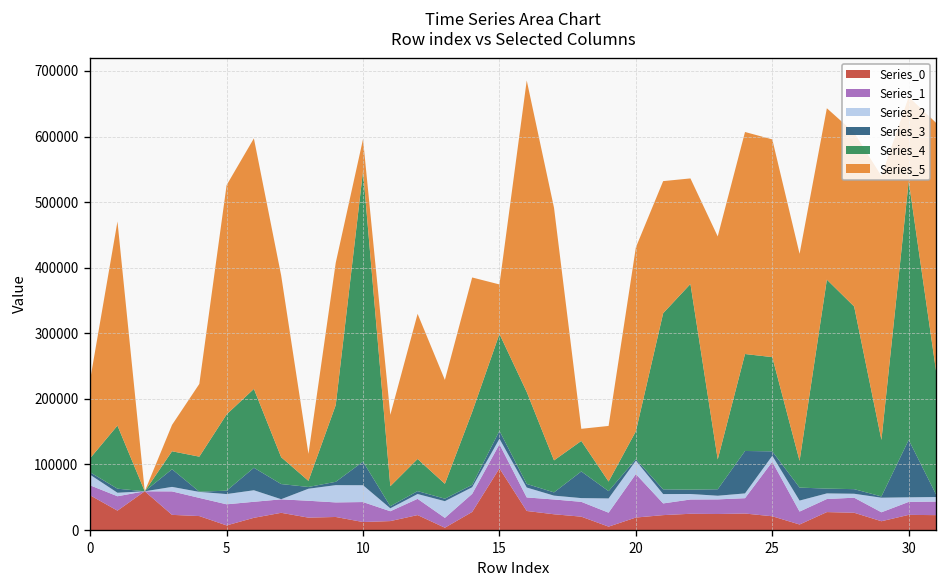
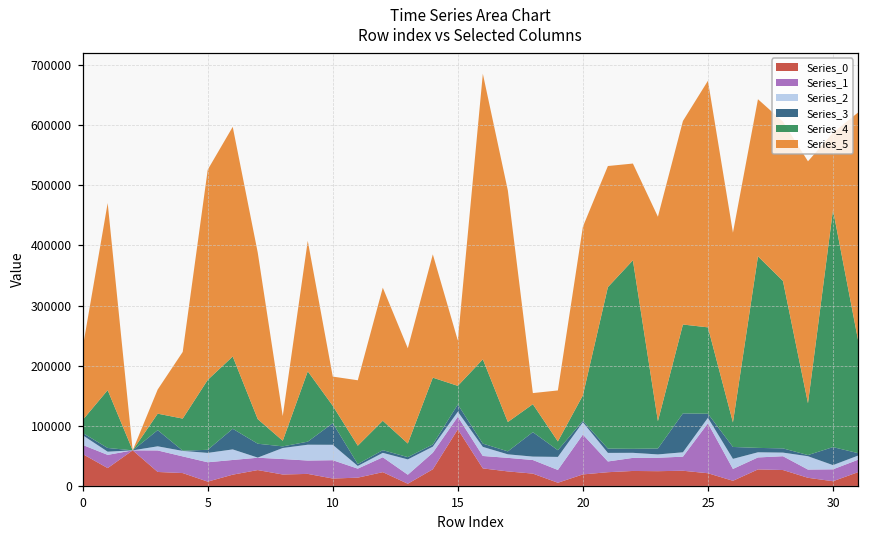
  {
    "Series_0": {
      "0": 50000,
      "5": 10000,
      "10": 10000,
      "15": 90000,
      "20": 20000,
      "25": 20000,
-     "30": 20000
+     "30": 10000
    },
    "Series_1": {
      "0": 20000,
      "5": 30000,
      "10": 30000,
-     "15": 40000,
+     "15": 20000,
      "20": 70000,
      "25": 80000,
      "30": 20000
    },
    "Series_2": {
      "5": 20000,
      "10": 30000,
      "15": 10000,
      "25": 10000,
      "30": 10000
    },
    "Series_3": {
      "5": 10000,
      "10": 40000,
      "15": 10000,
      "25": 10000,
-     "30": 90000
+     "30": 30000
    },
    "Series_4": {
      "0": 20000,
      "5": 120000,
-     "10": 440000,
-     "15": 150000,
+     "10": 30000,
+     "15": 30000,
      "20": 40000,
      "25": 140000,
      "30": 390000
    },
    "Series_5": {
      "0": 120000,
      "5": 350000,
      "10": 50000,
      "15": 80000,
      "20": 280000,
-     "25": 330000
+     "25": 410000
    }
  }
